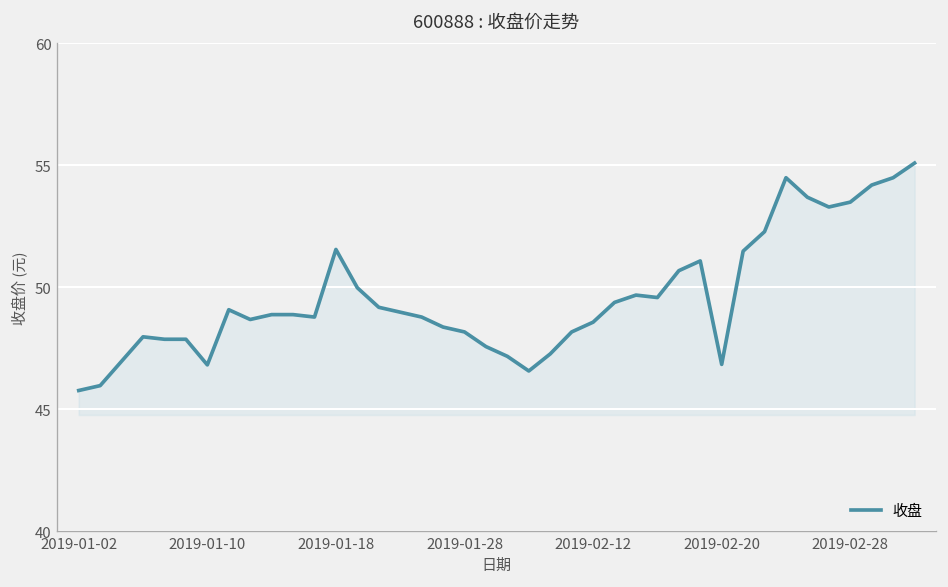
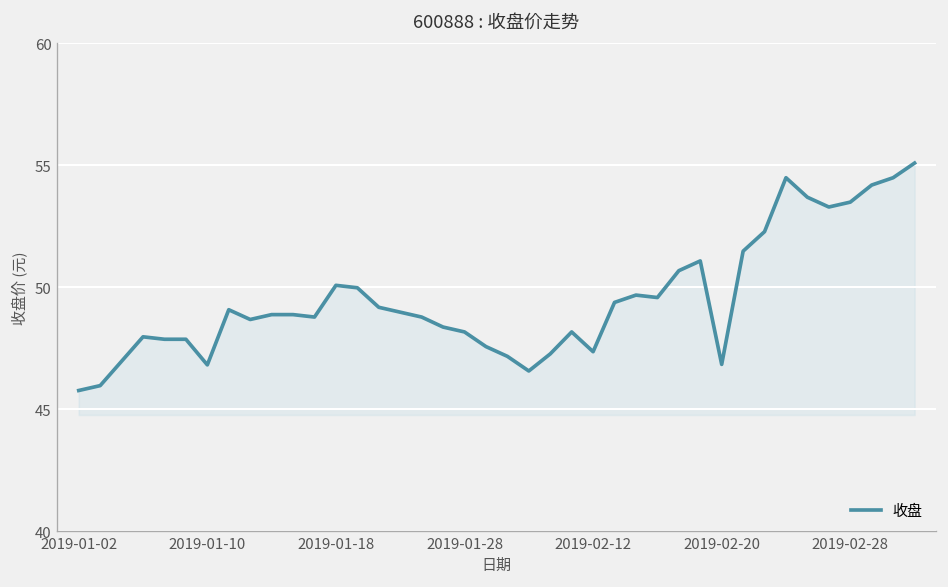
  {
    "2019-01-02": 45.8,
    "2019-01-10": 46.8,
-   "2019-01-18": 51.6,
+   "2019-01-18": 50.1,
    "2019-01-28": 48.2,
-   "2019-02-12": 48.6,
+   "2019-02-12": 47.4,
    "2019-02-20": 46.8,
    "2019-02-28": 53.5
  }
